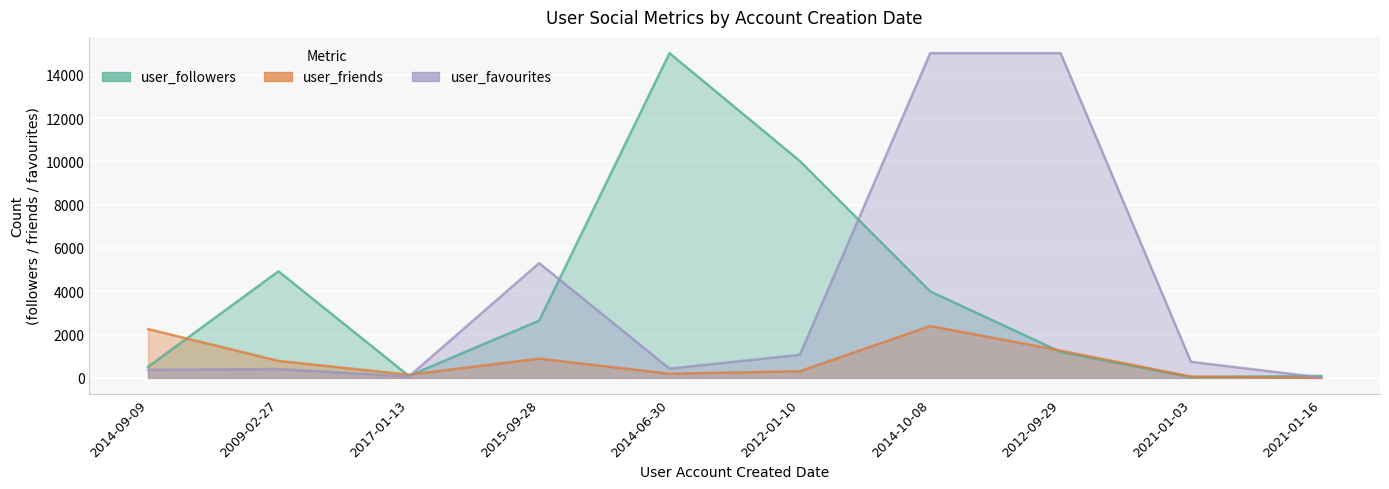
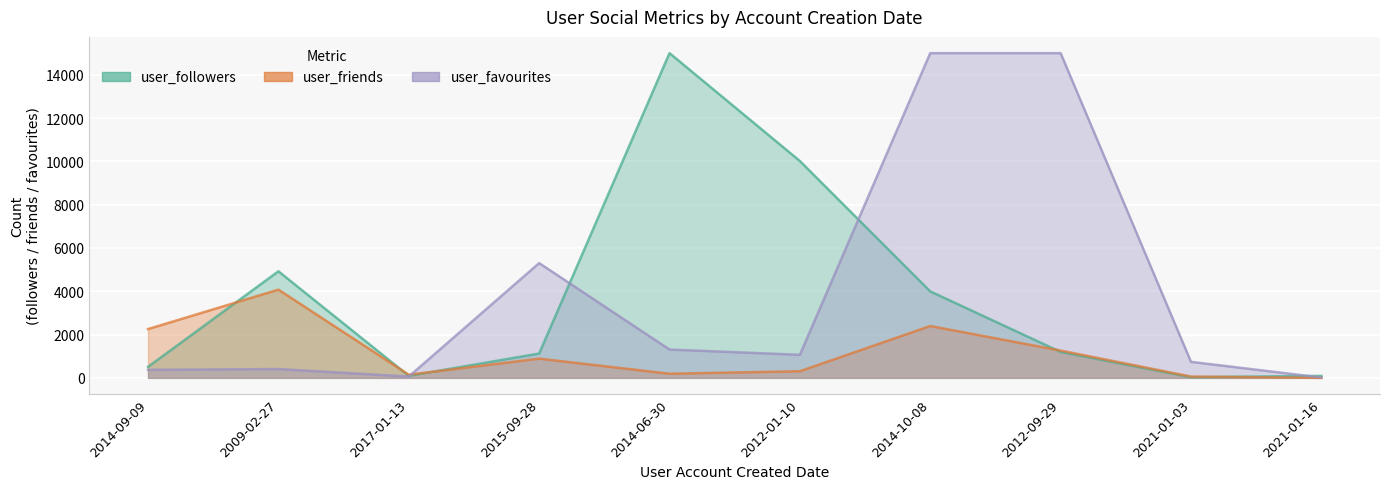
  {
    "user_followers": {
      "2014-09-09": 500,
      "2009-02-27": 4900,
-     "2015-09-28": 2600,
+     "2015-09-28": 1100,
      "2014-06-30": 15000,
      "2012-01-10": 10000,
      "2014-10-08": 4000
    },
    "user_friends": {
      "2014-09-09": 2300,
-     "2009-02-27": 800,
+     "2009-02-27": 4100,
      "2015-09-28": 900,
      "2014-06-30": 200,
      "2012-01-10": 300,
      "2014-10-08": 2400
    },
    "user_favourites": {
      "2014-09-09": 400,
      "2009-02-27": 400,
      "2015-09-28": 5300,
-     "2014-06-30": 400,
+     "2014-06-30": 1300,
      "2012-01-10": 1100,
      "2014-10-08": 15000,
      "2012-09-29": 15000,
      "2021-01-03": 700
    }
  }
